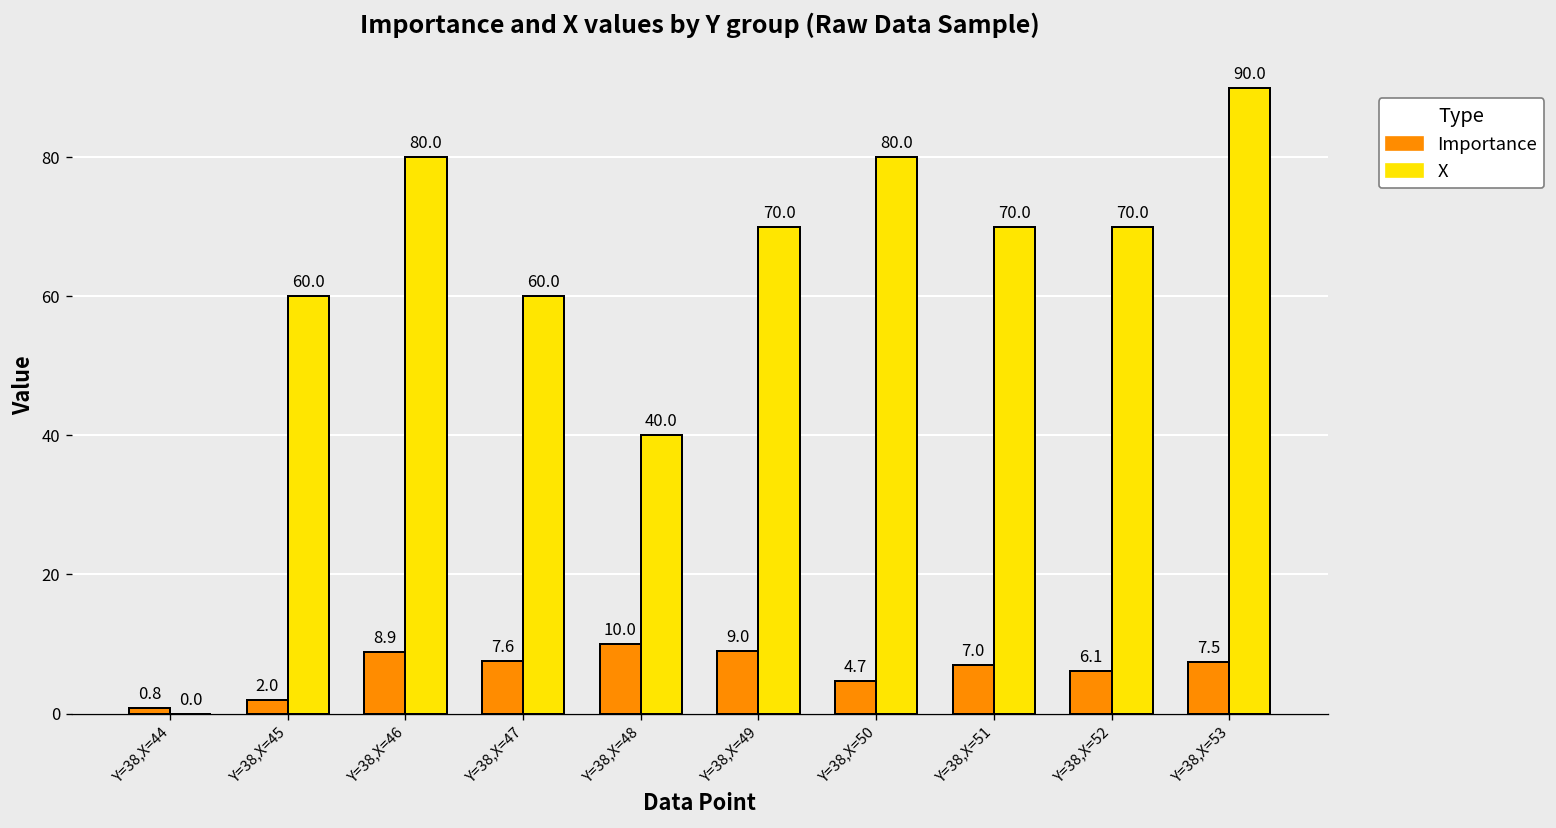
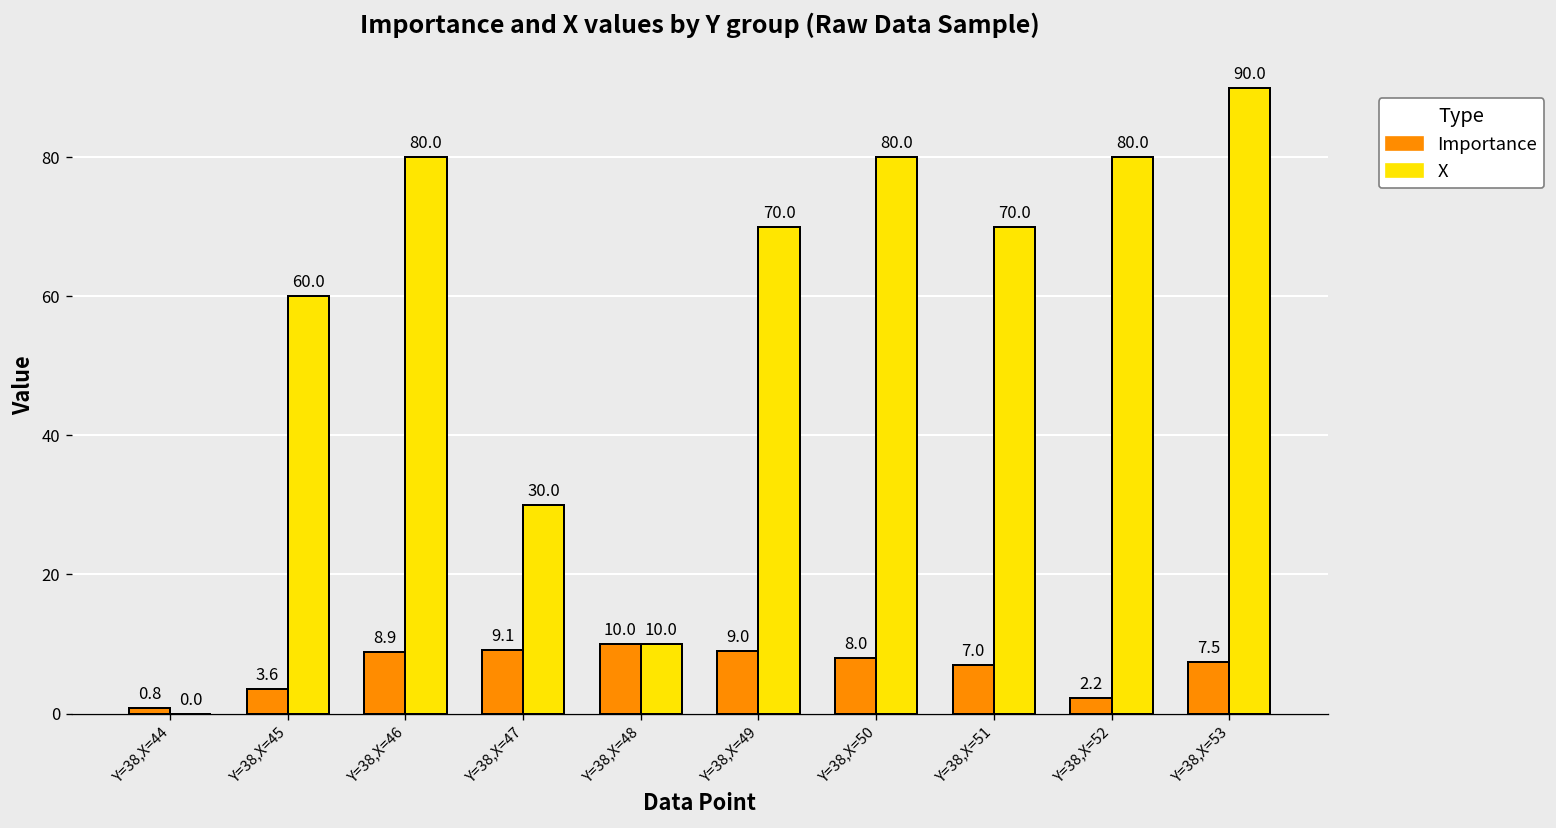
  {
    "Importance": {
      "Y=38,X=44": 0.8,
-     "Y=38,X=45": 2.0,
+     "Y=38,X=45": 3.6,
      "Y=38,X=46": 8.9,
-     "Y=38,X=47": 7.6,
+     "Y=38,X=47": 9.1,
      "Y=38,X=48": 10.0,
      "Y=38,X=49": 9.0,
-     "Y=38,X=50": 4.7,
+     "Y=38,X=50": 8.0,
      "Y=38,X=51": 7.0,
-     "Y=38,X=52": 6.1,
+     "Y=38,X=52": 2.2,
      "Y=38,X=53": 7.5
    },
    "X": {
      "Y=38,X=44": 0.0,
      "Y=38,X=45": 60.0,
      "Y=38,X=46": 80.0,
-     "Y=38,X=47": 60.0,
-     "Y=38,X=48": 40.0,
+     "Y=38,X=47": 30.0,
+     "Y=38,X=48": 10.0,
      "Y=38,X=49": 70.0,
      "Y=38,X=50": 80.0,
      "Y=38,X=51": 70.0,
-     "Y=38,X=52": 70.0,
+     "Y=38,X=52": 80.0,
      "Y=38,X=53": 90.0
    }
  }
